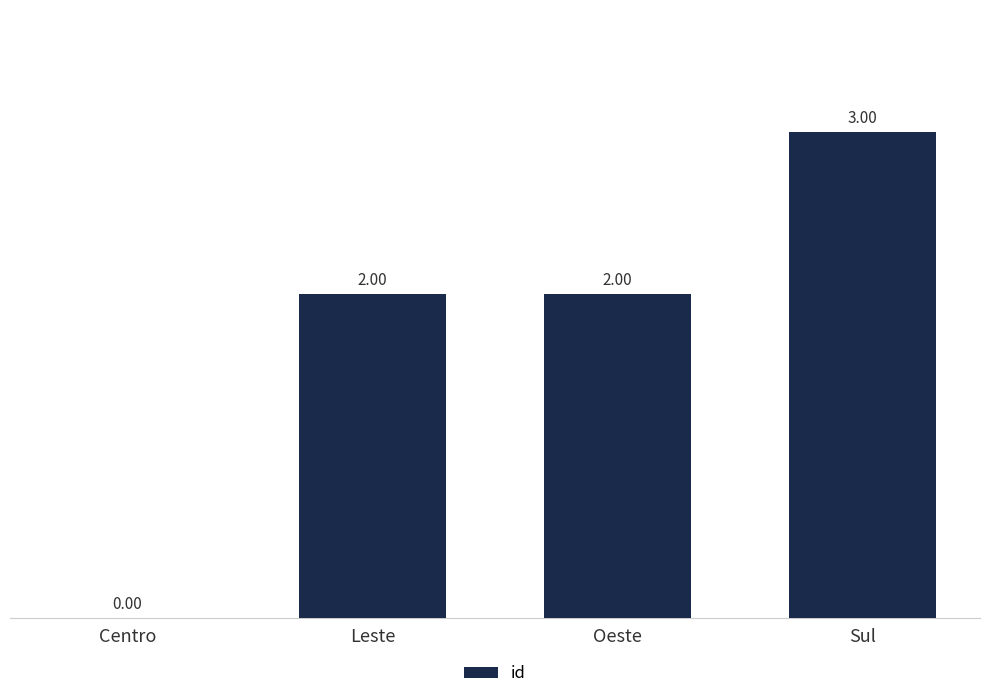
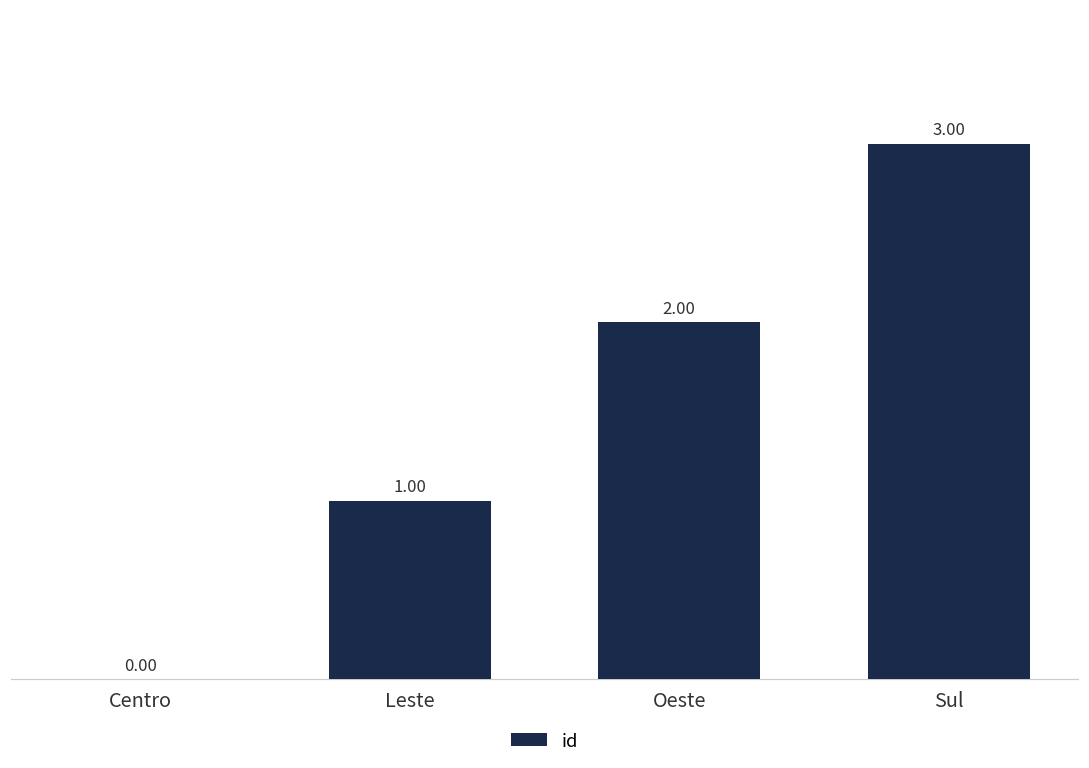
  {
    "Centro": 0.00,
-   "Leste": 2.00,
+   "Leste": 1.00,
    "Oeste": 2.00,
    "Sul": 3.00
  }
